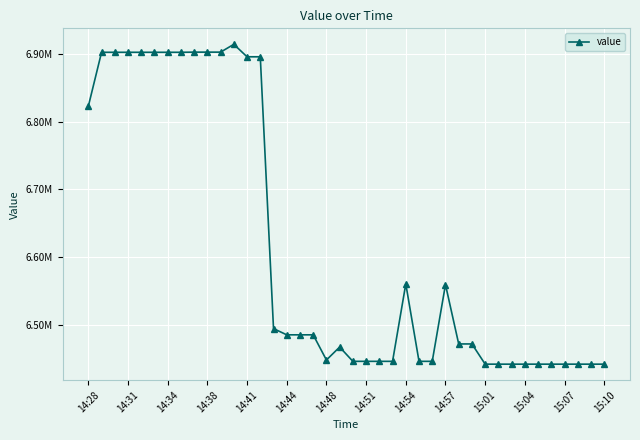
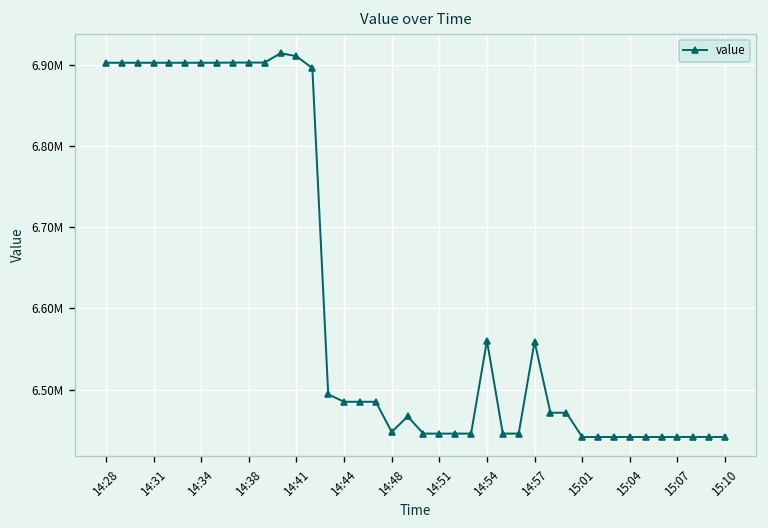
  {
-   "14:28": 6820000,
+   "14:28": 6900000,
    "14:31": 6900000,
    "14:34": 6900000,
    "14:38": 6900000,
-   "14:41": 6900000,
+   "14:41": 6910000,
    "14:44": 6480000,
    "14:48": 6450000,
    "14:51": 6450000,
    "14:54": 6560000,
    "14:57": 6560000,
    "15:01": 6440000,
    "15:04": 6440000,
    "15:07": 6440000,
    "15:10": 6440000
  }
